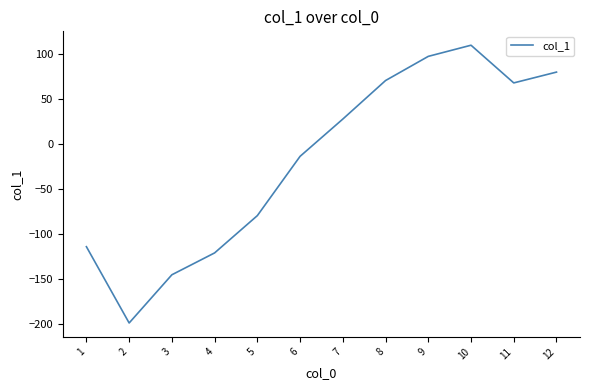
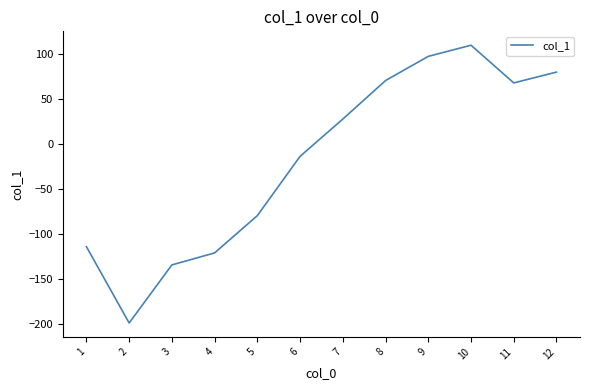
  {
    "1": -110,
    "2": -200,
-   "3": -150,
+   "3": -130,
    "4": -120,
    "5": -80,
    "6": -10,
    "7": 30,
    "8": 70,
    "9": 100,
    "10": 110,
    "11": 70,
    "12": 80
  }
